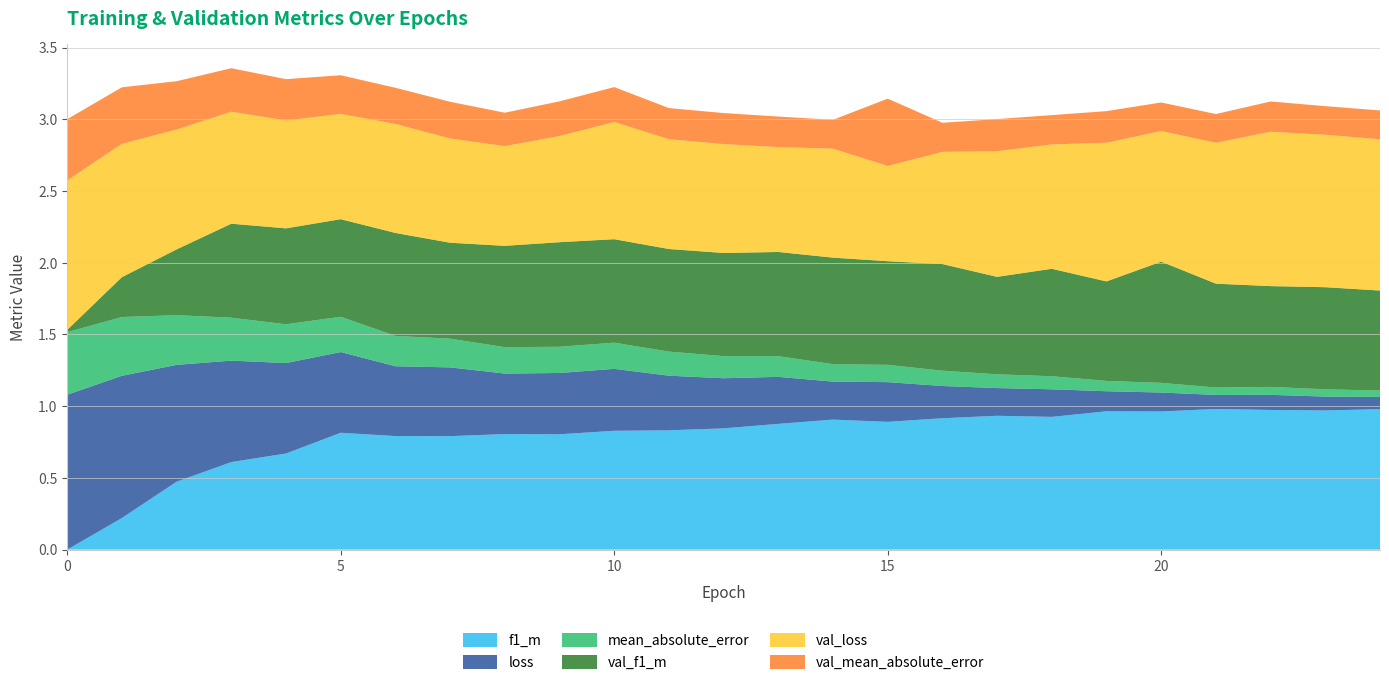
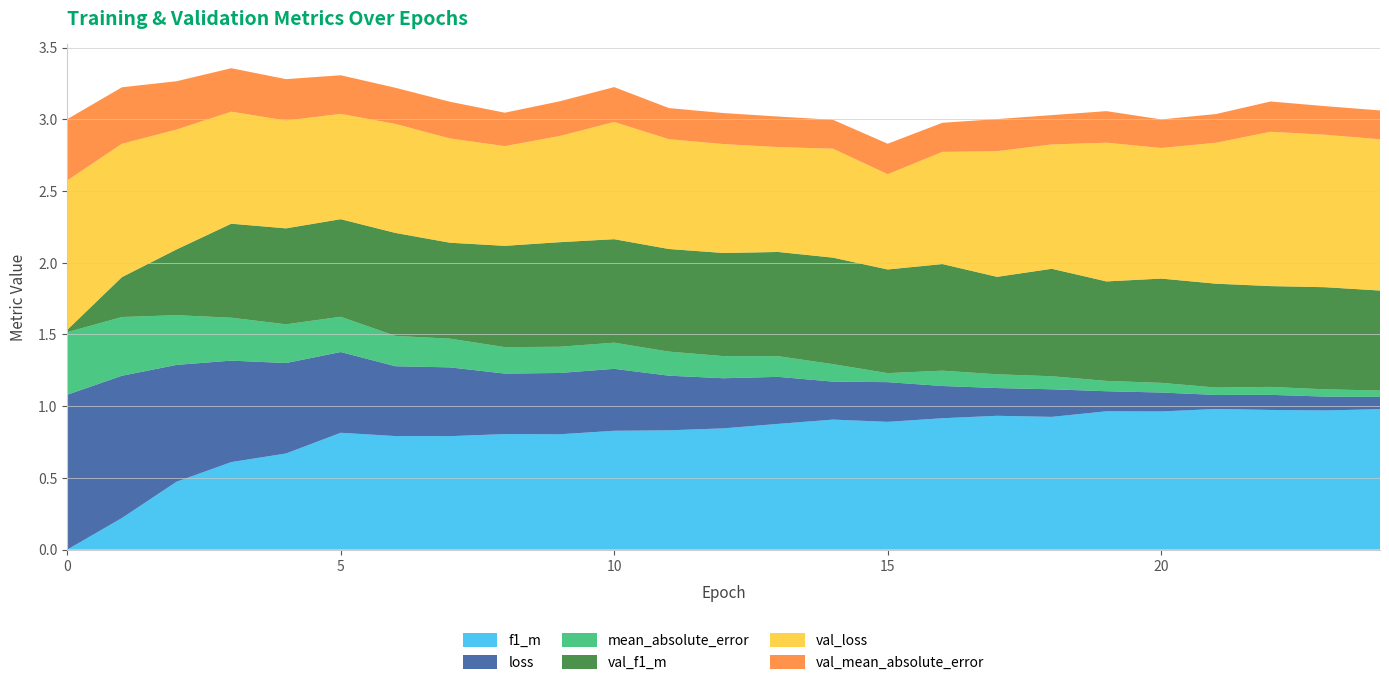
  {
    "f1_m": {
      "0": 0.00,
      "5": 0.81,
      "10": 0.83,
      "15": 0.89,
      "20": 0.96
    },
    "loss": {
      "0": 1.08,
      "5": 0.56,
      "10": 0.43,
      "15": 0.28,
      "20": 0.13
    },
    "mean_absolute_error": {
      "5": 0.25,
      "10": 0.18,
-     "15": 0.12,
+     "15": 0.06,
      "20": 0.07
    },
    "val_f1_m": {
      "5": 0.68,
      "10": 0.72,
      "15": 0.72,
-     "20": 0.85
+     "20": 0.73
    },
    "val_loss": {
      "0": 1.04,
      "5": 0.73,
      "10": 0.82,
      "15": 0.66,
      "20": 0.91
    },
    "val_mean_absolute_error": {
      "0": 0.43,
      "5": 0.27,
      "10": 0.24,
-     "15": 0.47,
+     "15": 0.21,
      "20": 0.20
    }
  }
